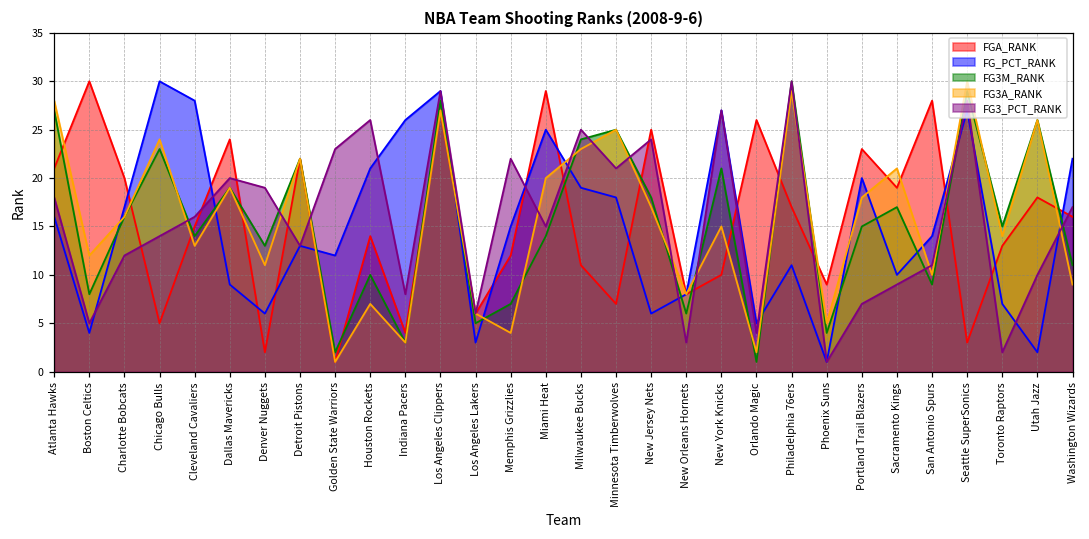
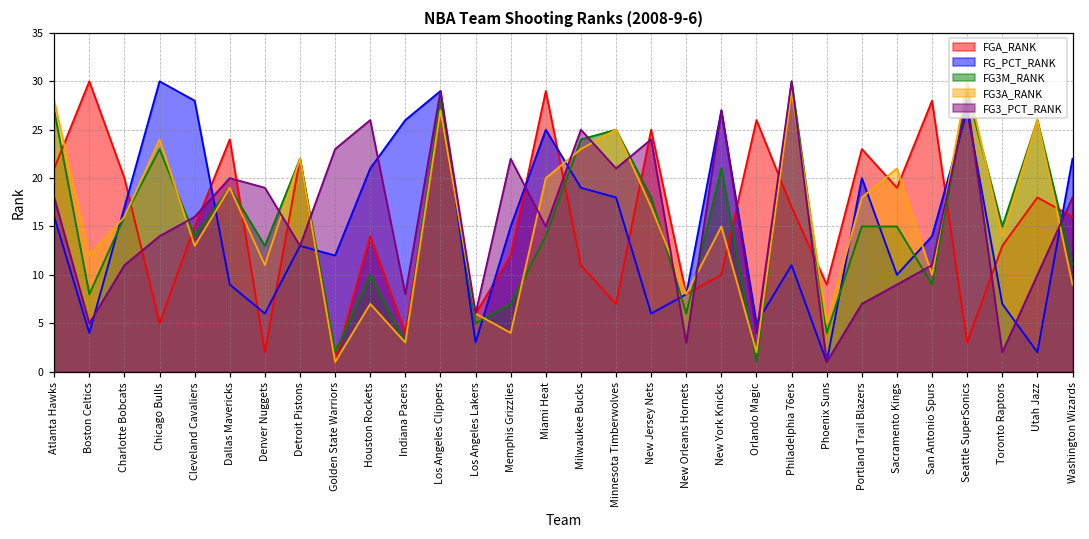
  {
    "FGA_RANK": {
      "Atlanta Hawks": 21,
      "Boston Celtics": 30,
      "Charlotte Bobcats": 20,
      "Chicago Bulls": 5,
      "Cleveland Cavaliers": 15,
      "Dallas Mavericks": 24,
      "Denver Nuggets": 2,
      "Houston Rockets": 14,
      "Indiana Pacers": 4,
      "Memphis Grizzlies": 12,
      "Miami Heat": 29,
      "Milwaukee Bucks": 11,
      "Minnesota Timberwolves": 7,
      "New Jersey Nets": 25,
      "New York Knicks": 10,
      "Orlando Magic": 26,
      "Philadelphia 76ers": 17,
      "Phoenix Suns": 9,
      "Portland Trail Blazers": 23,
      "Sacramento Kings": 19,
      "San Antonio Spurs": 28,
      "Seattle SuperSonics": 3,
      "Toronto Raptors": 13,
      "Utah Jazz": 18,
      "Washington Wizards": 16
    },
    "FG_PCT_RANK": {
      "Atlanta Hawks": 16,
      "Boston Celtics": 4,
      "Charlotte Bobcats": 17,
      "Chicago Bulls": 30,
      "Cleveland Cavaliers": 28,
      "Dallas Mavericks": 9,
      "Denver Nuggets": 6,
      "Golden State Warriors": 12,
      "Houston Rockets": 21,
      "Indiana Pacers": 26,
      "Los Angeles Lakers": 3,
      "Memphis Grizzlies": 15,
      "Miami Heat": 25,
      "Milwaukee Bucks": 19,
      "Minnesota Timberwolves": 18,
      "New Jersey Nets": 6,
      "Orlando Magic": 5,
      "Philadelphia 76ers": 11,
      "Portland Trail Blazers": 20,
      "Sacramento Kings": 10,
      "San Antonio Spurs": 14,
      "Toronto Raptors": 7,
      "Utah Jazz": 2,
      "Washington Wizards": 22
    },
    "FG3M_RANK": {
      "Atlanta Hawks": 27,
      "Boston Celtics": 8,
      "Chicago Bulls": 23,
      "Cleveland Cavaliers": 14,
      "Denver Nuggets": 13,
      "Golden State Warriors": 2,
      "Houston Rockets": 10,
      "Los Angeles Clippers": 28,
      "Los Angeles Lakers": 5,
      "Memphis Grizzlies": 7,
      "Miami Heat": 14,
      "Milwaukee Bucks": 24,
      "New Jersey Nets": 18,
      "New Orleans Hornets": 6,
      "New York Knicks": 21,
      "Orlando Magic": 1,
      "Phoenix Suns": 4,
      "Portland Trail Blazers": 15,
-     "Sacramento Kings": 17,
+     "Sacramento Kings": 15,
      "San Antonio Spurs": 9,
      "Toronto Raptors": 15,
      "Washington Wizards": 11
    },
    "FG3A_RANK": {
      "Atlanta Hawks": 28,
      "Boston Celtics": 12,
      "Chicago Bulls": 24,
      "Cleveland Cavaliers": 13,
      "Denver Nuggets": 11,
      "Houston Rockets": 7,
      "Memphis Grizzlies": 4,
      "Miami Heat": 20,
      "Milwaukee Bucks": 23,
      "New Jersey Nets": 17,
      "New York Knicks": 15,
      "Orlando Magic": 2,
      "Philadelphia 76ers": 29,
      "Phoenix Suns": 5,
      "Portland Trail Blazers": 18,
      "Sacramento Kings": 21,
      "San Antonio Spurs": 10,
      "Toronto Raptors": 14,
      "Washington Wizards": 9
    },
    "FG3_PCT_RANK": {
      "Atlanta Hawks": 18,
      "Boston Celtics": 5,
-     "Charlotte Bobcats": 12,
+     "Charlotte Bobcats": 11,
      "Chicago Bulls": 14,
      "Cleveland Cavaliers": 16,
      "Dallas Mavericks": 20,
      "Denver Nuggets": 19,
      "Golden State Warriors": 23,
      "Houston Rockets": 26,
      "Indiana Pacers": 8,
      "Memphis Grizzlies": 22,
      "Miami Heat": 15,
      "Milwaukee Bucks": 25,
      "Minnesota Timberwolves": 21,
      "New Jersey Nets": 24,
      "New Orleans Hornets": 3,
      "Orlando Magic": 4,
      "Portland Trail Blazers": 7,
      "Sacramento Kings": 9,
      "San Antonio Spurs": 11,
      "Toronto Raptors": 2,
      "Utah Jazz": 10,
-     "Washington Wizards": 17
+     "Washington Wizards": 18
    }
  }
